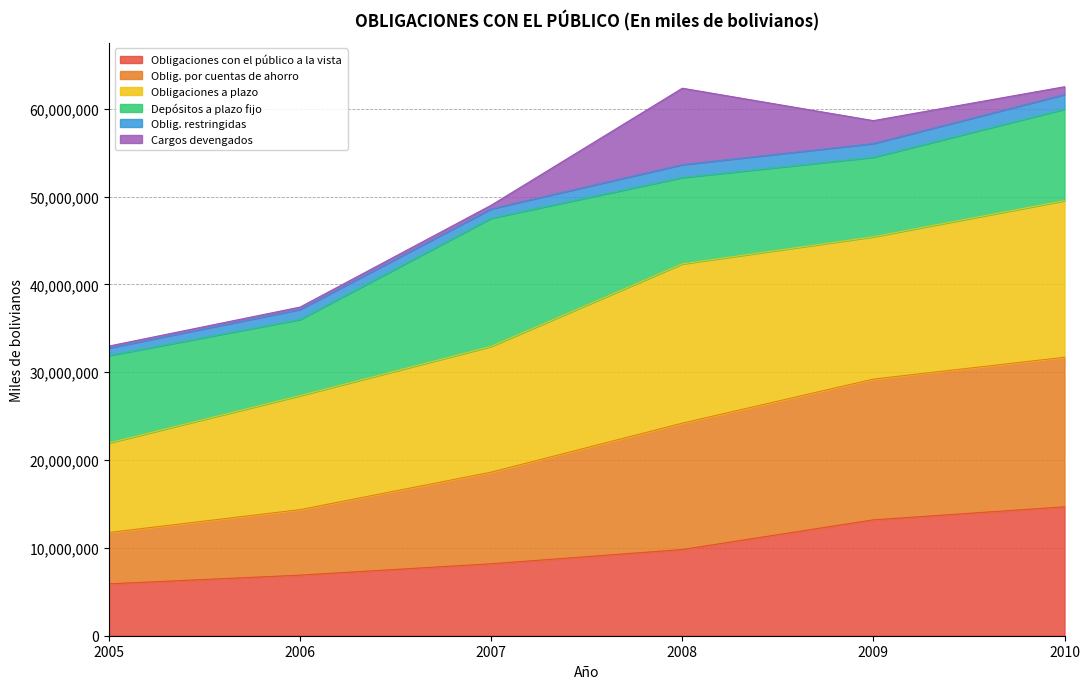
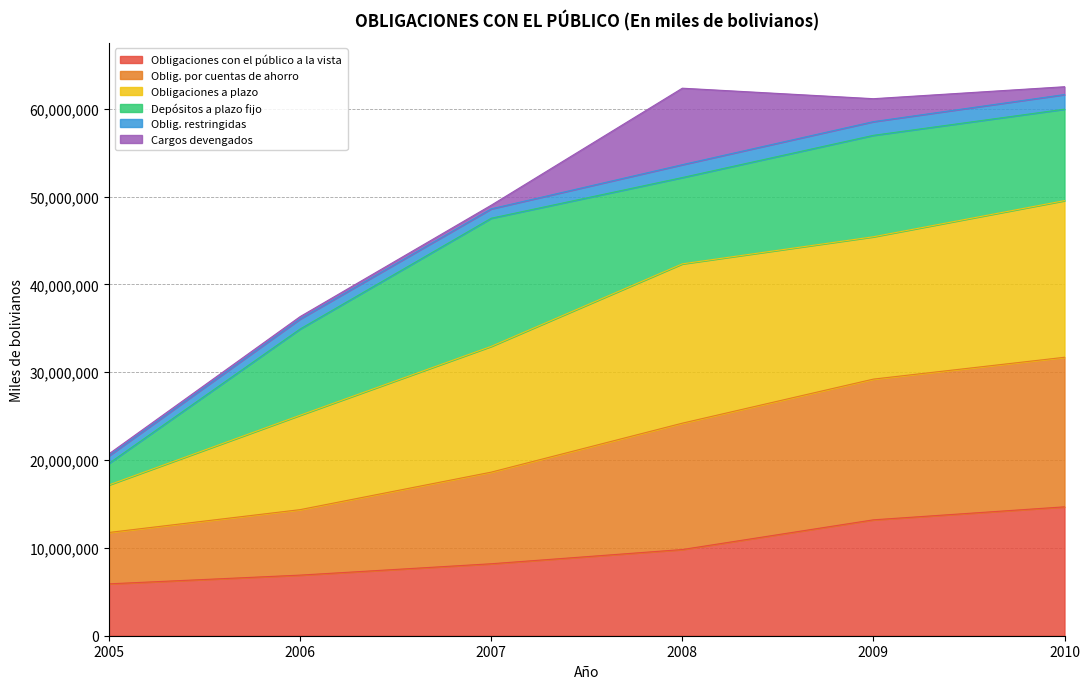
  {
    "Obligaciones a plazo": {
-     "2005": "10,000,000",
-     "2006": "13,000,000",
+     "2005": "5,000,000",
+     "2006": "11,000,000",
      "2007": "14,000,000",
      "2008": "18,000,000",
      "2009": "16,000,000",
      "2010": "18,000,000"
    },
    "Depósitos a plazo fijo": {
-     "2005": "10,000,000",
-     "2006": "9,000,000",
+     "2005": "2,000,000",
+     "2006": "10,000,000",
      "2007": "15,000,000",
      "2008": "10,000,000",
-     "2009": "9,000,000",
+     "2009": "12,000,000",
      "2010": "10,000,000"
    },
    "Oblig. restringidas": {
      "2007": "1,000,000",
      "2008": "1,000,000",
      "2009": "2,000,000",
      "2010": "2,000,000"
    },
    "Cargos devengados": {
      "2007": "0",
      "2008": "9,000,000",
      "2009": "3,000,000",
      "2010": "1,000,000"
    }
  }
